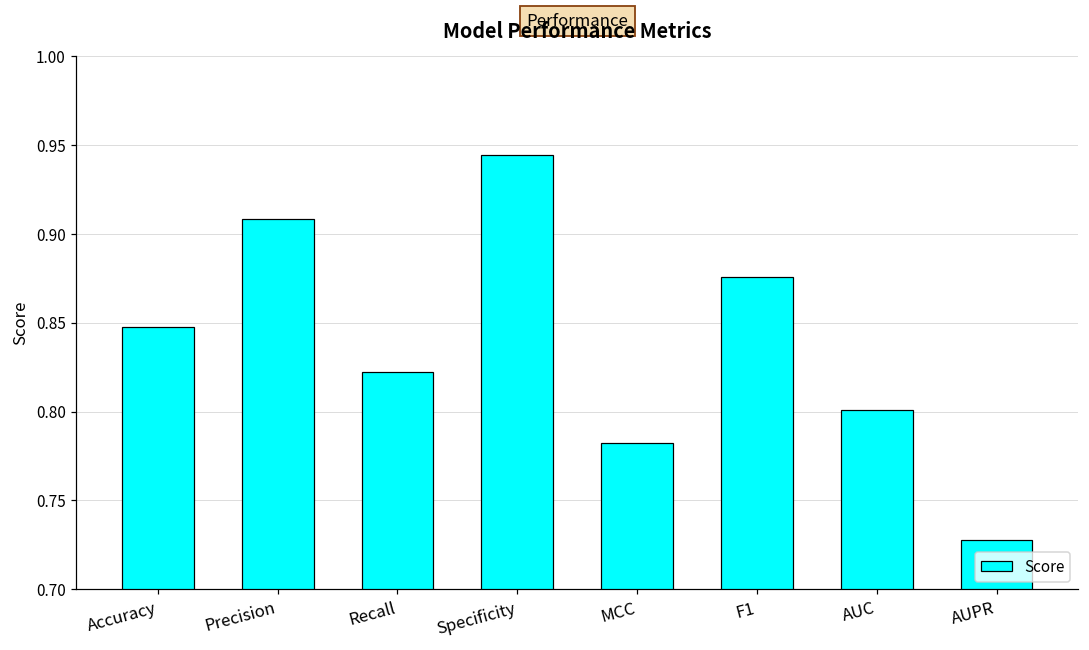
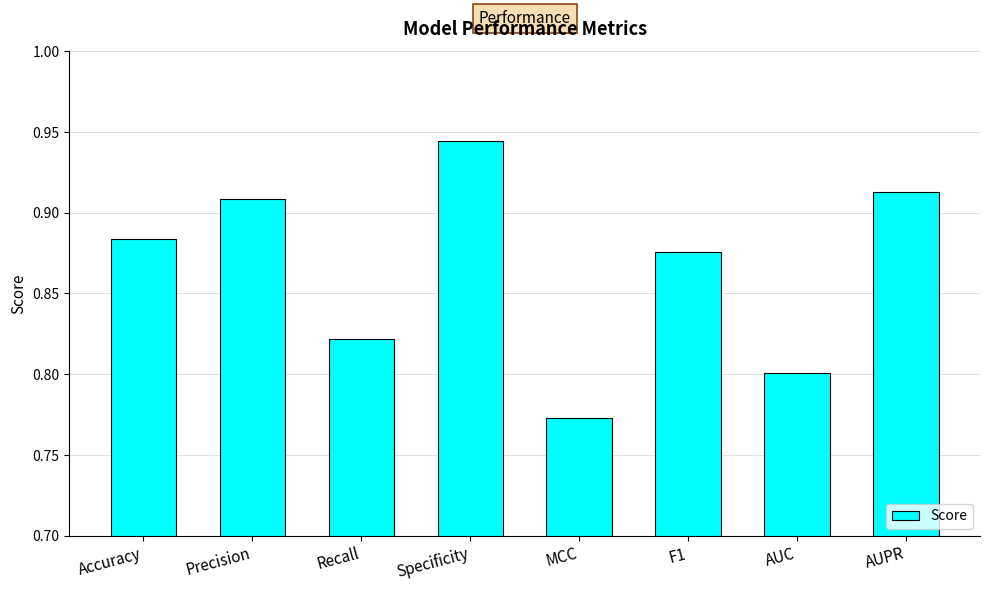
  {
-   "Accuracy": 0.848,
+   "Accuracy": 0.883,
    "Precision": 0.909,
    "Recall": 0.822,
    "Specificity": 0.945,
-   "MCC": 0.782,
+   "MCC": 0.773,
    "F1": 0.876,
    "AUC": 0.801,
-   "AUPR": 0.728
+   "AUPR": 0.913
  }
